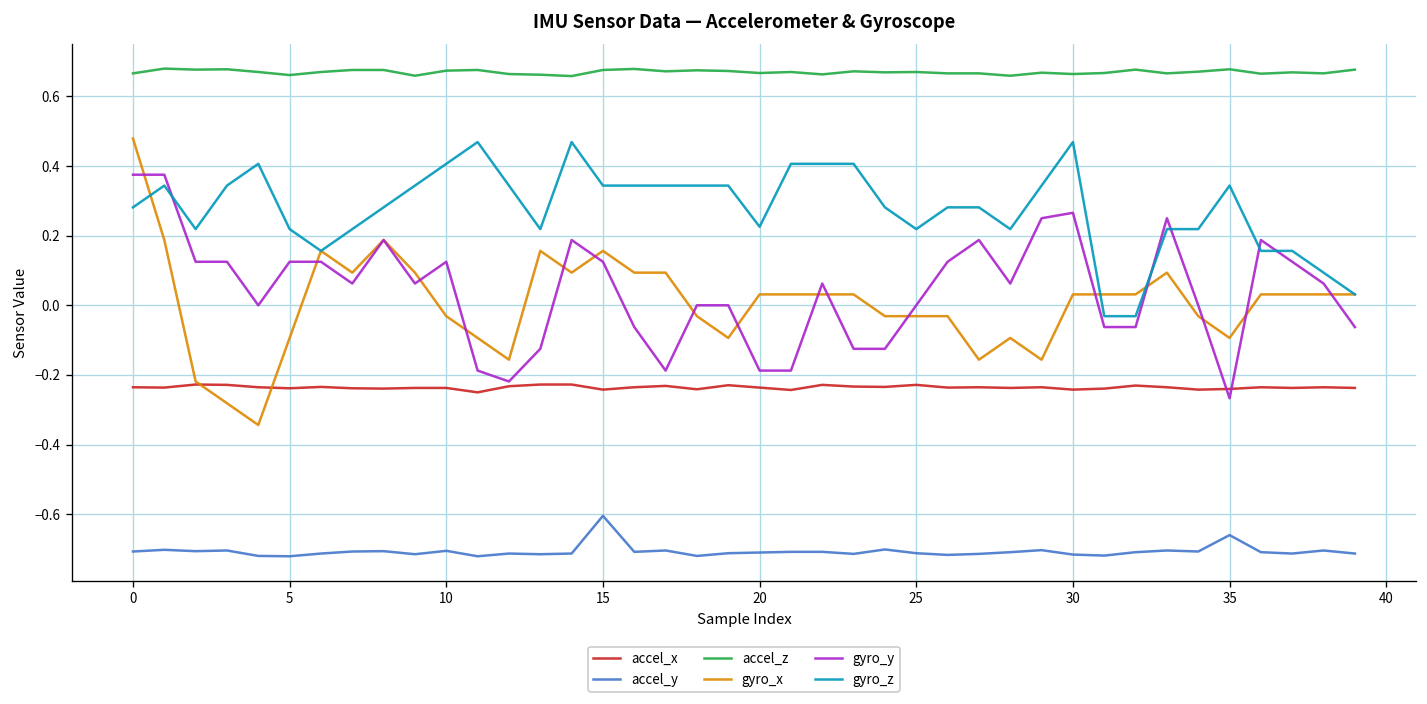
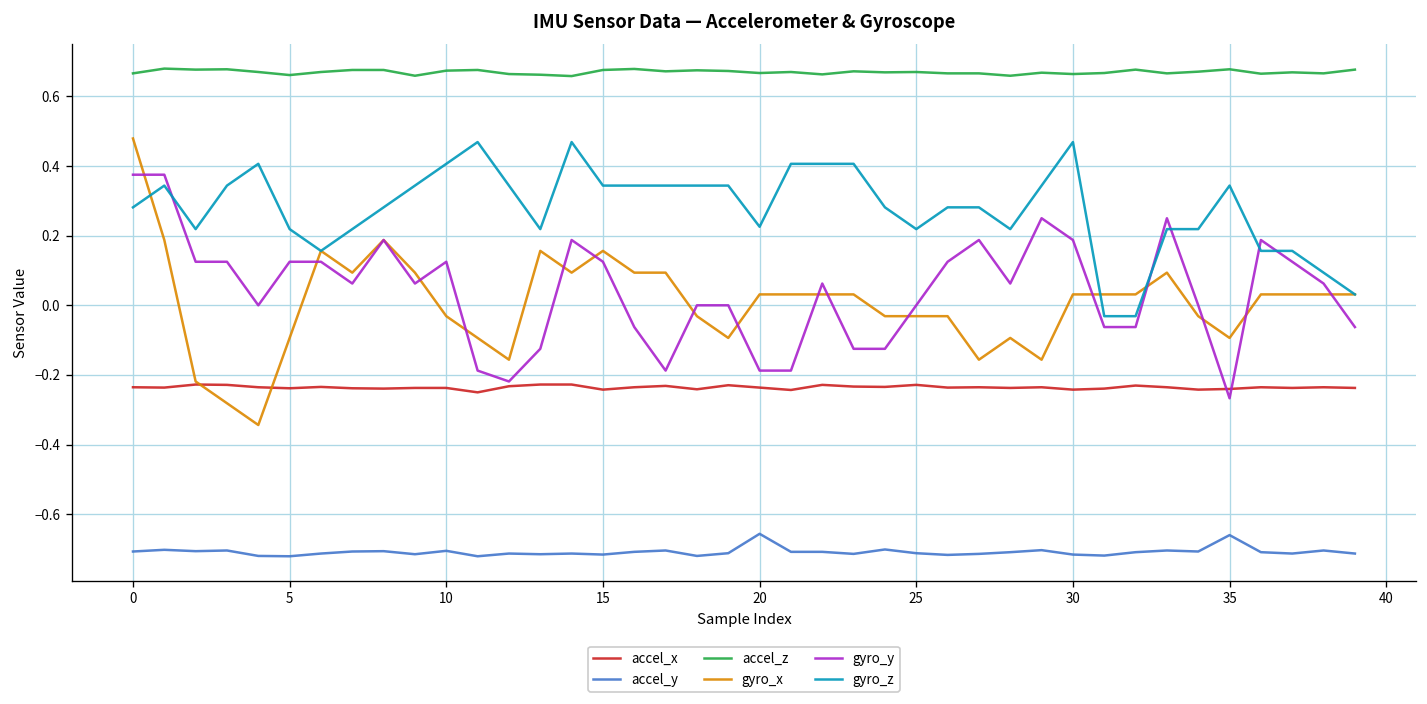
  {
    "accel_x": {
      "0": -0.24,
      "5": -0.24,
      "10": -0.24,
      "15": -0.24,
      "20": -0.24,
      "25": -0.23,
      "30": -0.24,
      "35": -0.24
    },
    "accel_y": {
      "0": -0.71,
      "5": -0.72,
      "10": -0.71,
-     "15": -0.60,
-     "20": -0.71,
+     "15": -0.72,
+     "20": -0.66,
      "25": -0.71,
      "30": -0.72,
      "35": -0.66
    },
    "accel_z": {
      "0": 0.67,
      "5": 0.66,
      "10": 0.67,
      "15": 0.68,
      "20": 0.67,
      "25": 0.67,
      "30": 0.66,
      "35": 0.68
    },
    "gyro_x": {
      "0": 0.48,
      "5": -0.09,
      "10": -0.03,
      "15": 0.16,
      "20": 0.03,
      "25": -0.03,
      "30": 0.03,
      "35": -0.09
    },
    "gyro_y": {
      "0": 0.38,
      "5": 0.13,
      "10": 0.13,
      "15": 0.13,
      "20": -0.19,
      "25": 0.00,
-     "30": 0.27,
+     "30": 0.19,
      "35": -0.27
    },
    "gyro_z": {
      "0": 0.28,
      "5": 0.22,
      "10": 0.41,
      "15": 0.34,
      "20": 0.23,
      "25": 0.22,
      "30": 0.47,
      "35": 0.34
    }
  }
